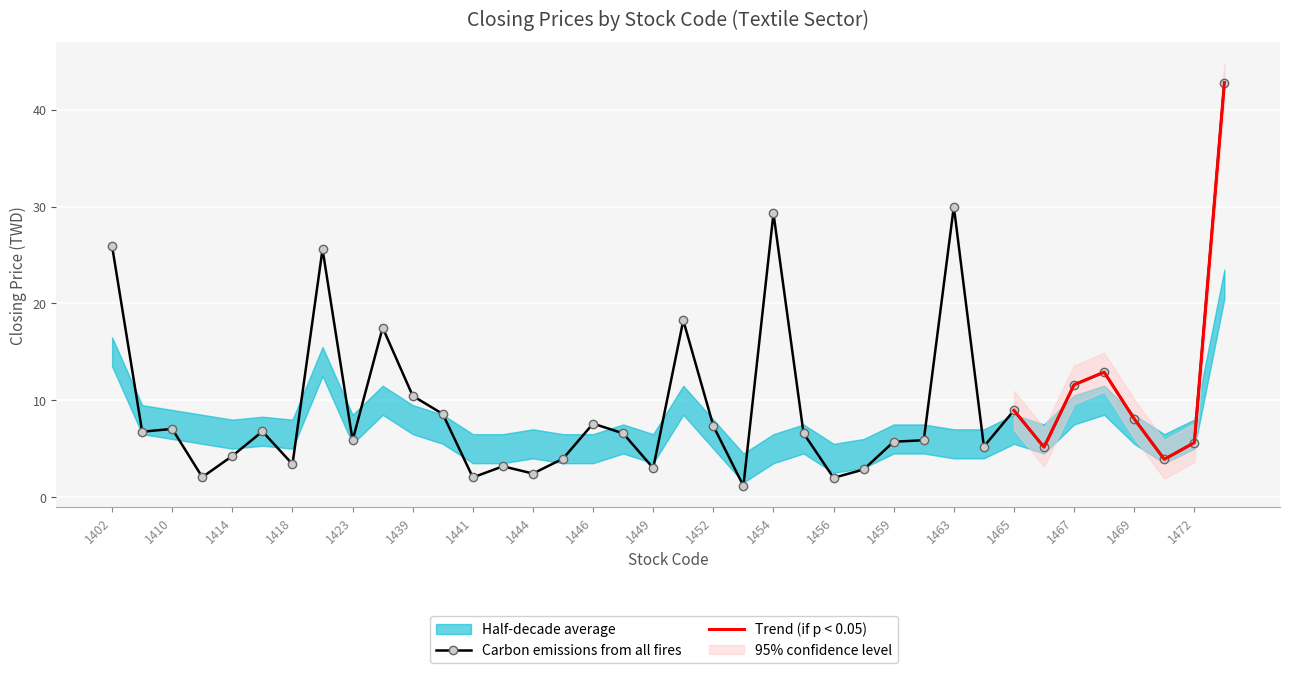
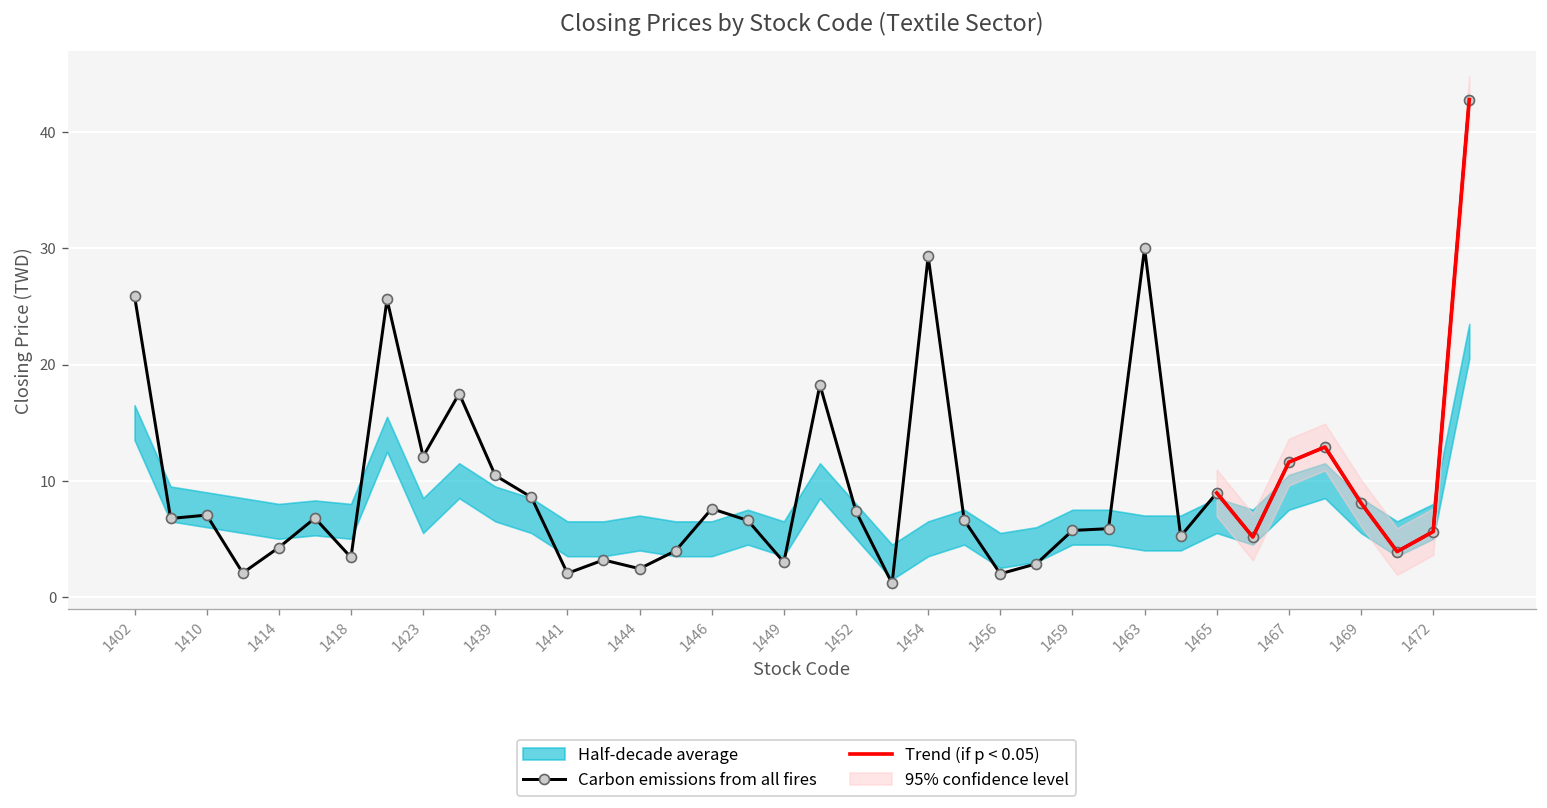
  {
    "Carbon emissions from all fires": {
      "1402": 26,
      "1410": 7,
      "1414": 4,
      "1418": 3,
-     "1423": 6,
+     "1423": 12,
      "1439": 10,
      "1441": 2,
      "1444": 2,
      "1446": 8,
      "1449": 3,
      "1452": 7,
      "1454": 29,
      "1456": 2,
      "1459": 6,
      "1463": 30
    }
  }
